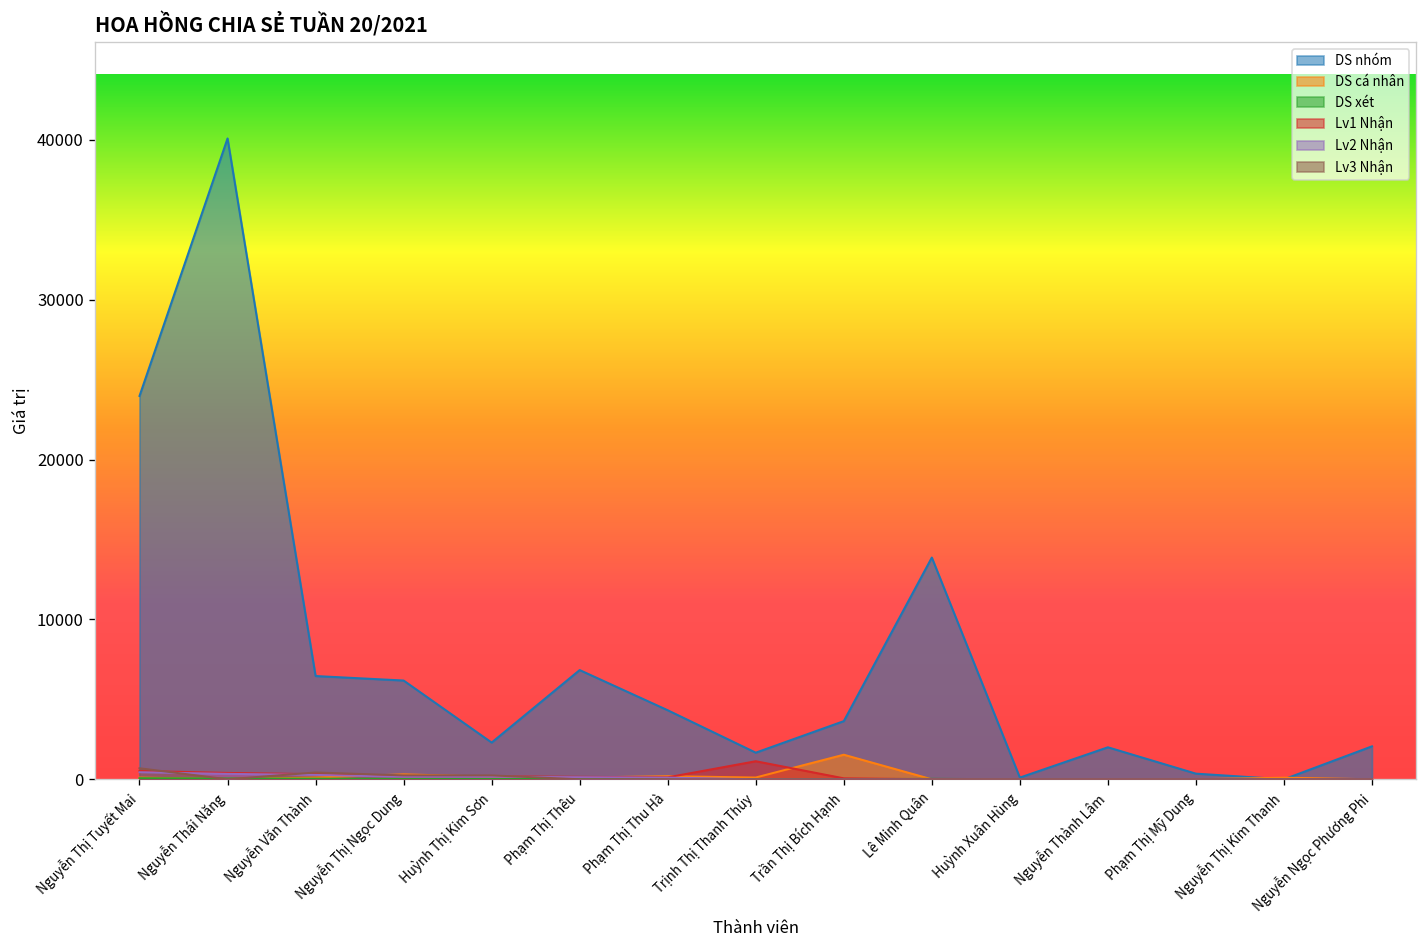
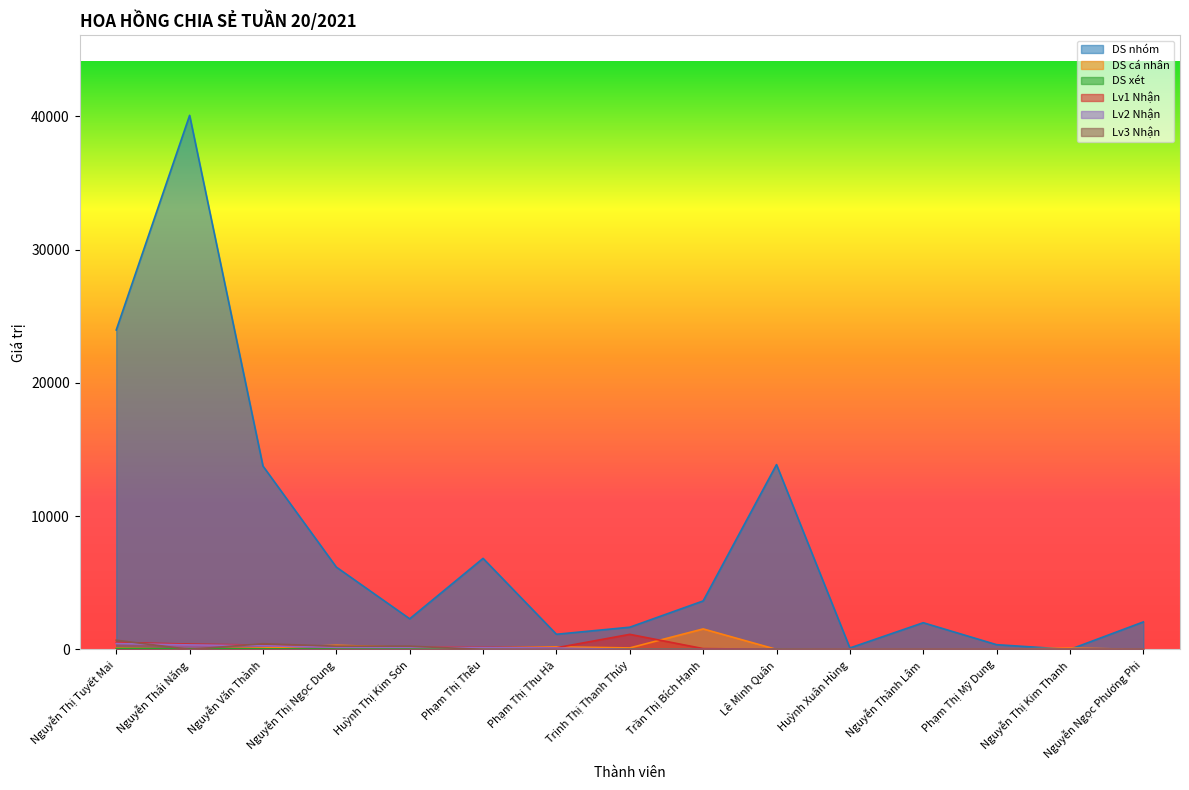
  {
    "DS nhóm": {
      "Nguyễn Thị Tuyết Mai": 24000,
      "Nguyễn Thái Năng": 40100,
-     "Nguyễn Văn Thành": 6500,
+     "Nguyễn Văn Thành": 13800,
      "Nguyễn Thị Ngọc Dung": 6200,
      "Huỳnh Thị Kim Sơn": 2300,
      "Phạm Thị Thêu": 6800,
-     "Phạm Thị Thu Hà": 4300,
+     "Phạm Thị Thu Hà": 1100,
      "Trịnh Thị Thanh Thúy": 1700,
      "Trần Thị Bích Hạnh": 3600,
      "Lê Minh Quân": 13900,
      "Nguyễn Thành Lâm": 2000,
      "Phạm Thị Mỹ Dung": 400,
      "Nguyễn Ngọc Phương Phi": 2100
    },
    "DS cá nhân": {
      "Trần Thị Bích Hạnh": 1500
    },
    "Lv1 Nhận": {
      "Trịnh Thị Thanh Thúy": 1100
    }
  }
